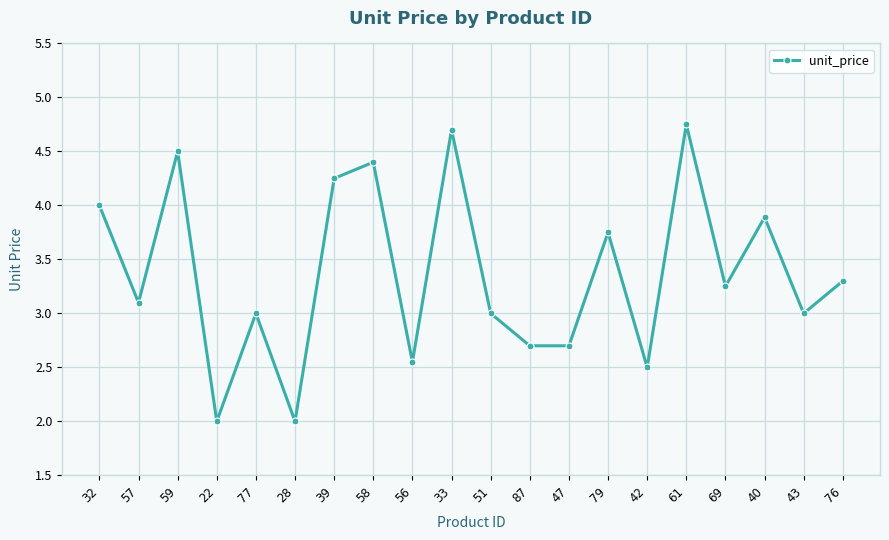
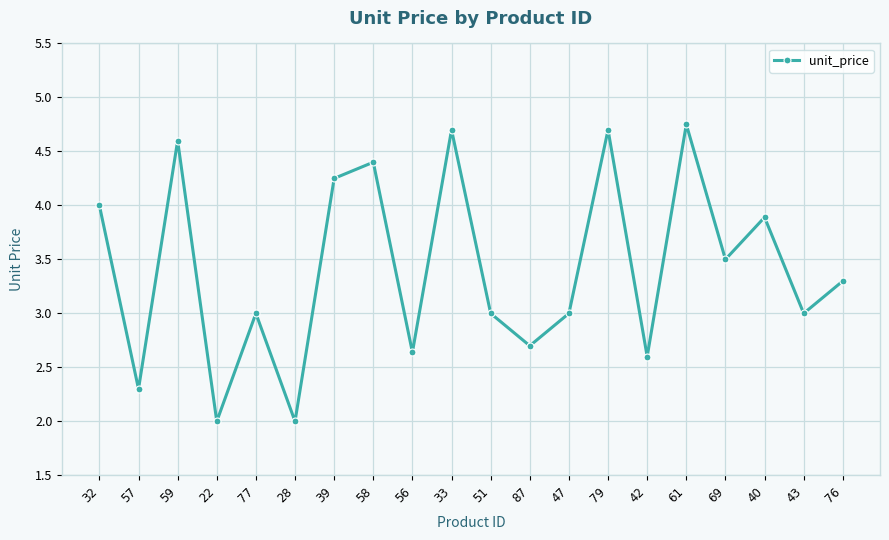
  {
    "32": 4.00,
-   "57": 3.1,
-   "59": 4.5,
+   "57": 2.3,
+   "59": 4.6,
    "22": 2.00,
    "77": 3.00,
    "28": 2.00,
    "39": 4.25,
    "58": 4.40,
-   "56": 2.55,
+   "56": 2.64,
    "33": 4.70,
    "51": 3.00,
    "87": 2.70,
-   "47": 2.7,
-   "79": 3.75,
-   "42": 2.5,
+   "47": 3.0,
+   "79": 4.70,
+   "42": 2.6,
    "61": 4.75,
-   "69": 3.25,
+   "69": 3.50,
    "40": 3.89,
    "43": 3.00,
    "76": 3.30
  }
